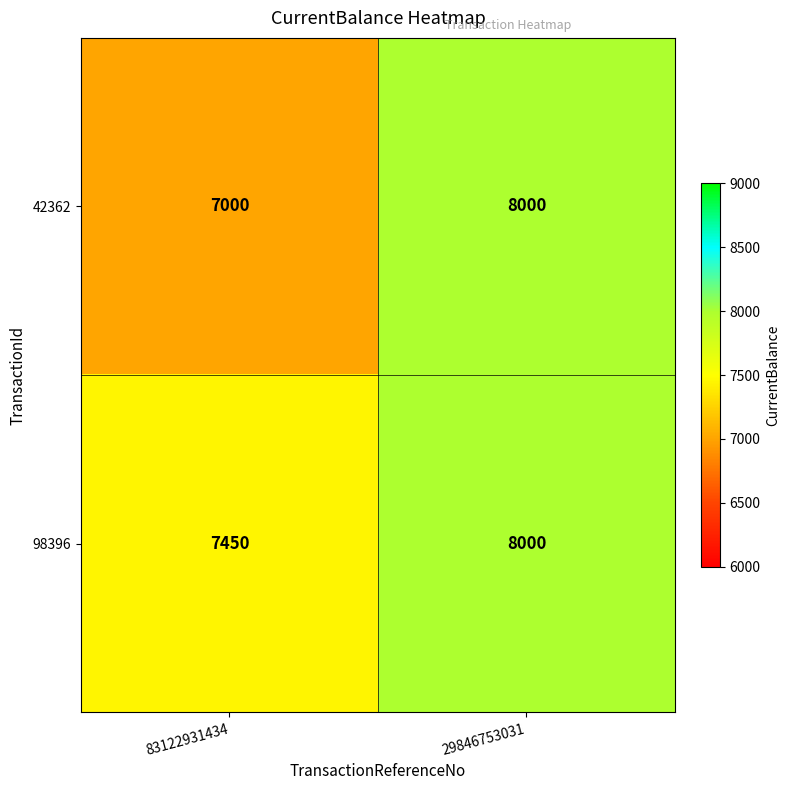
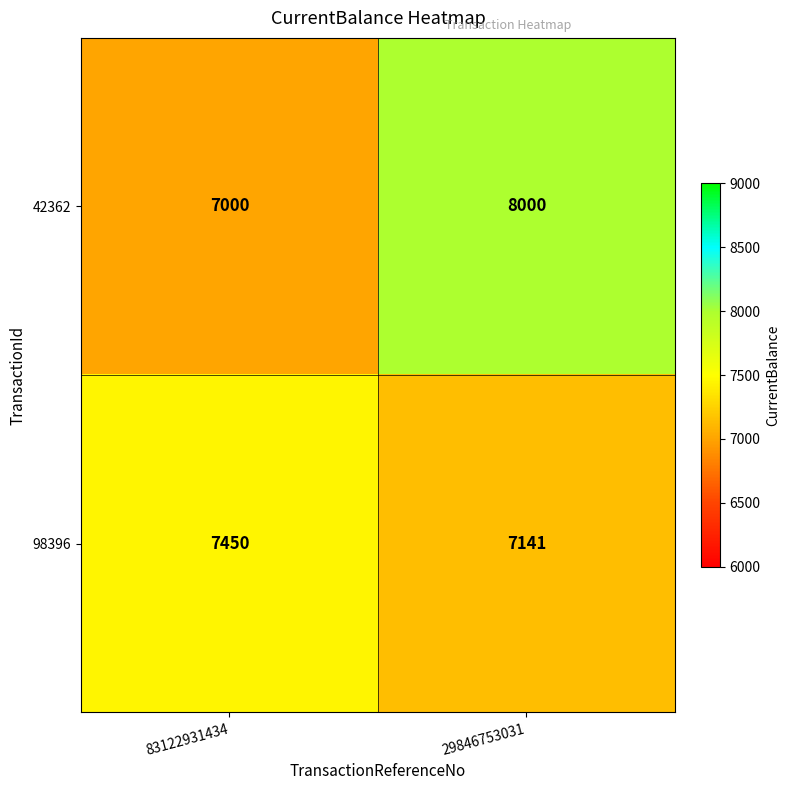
  {
    "42362": {
      "83122931434": 7000,
      "29846753031": 8000
    },
    "98396": {
      "83122931434": 7450,
-     "29846753031": 8000
+     "29846753031": 7141
    }
  }
